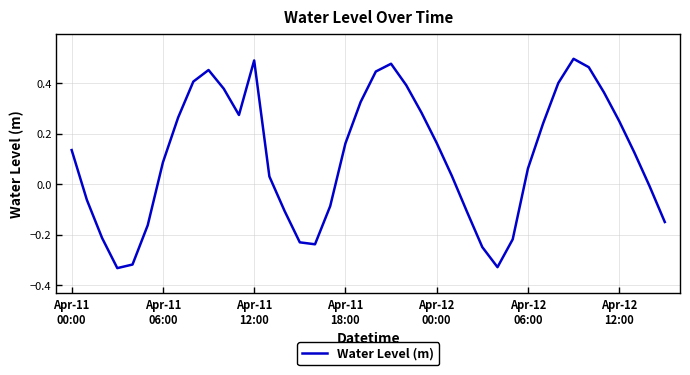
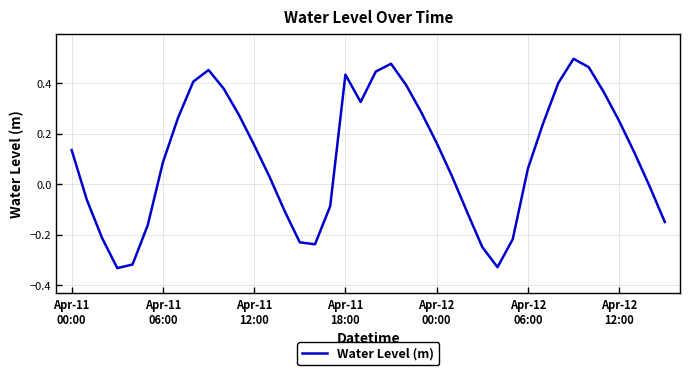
  {
    "Apr-11 00:00": 0.14,
    "Apr-11 06:00": 0.09,
-   "Apr-11 12:00": 0.49,
-   "Apr-11 18:00": 0.16,
+   "Apr-11 12:00": 0.16,
+   "Apr-11 18:00": 0.44,
    "Apr-12 00:00": 0.16,
    "Apr-12 06:00": 0.06,
    "Apr-12 12:00": 0.25
  }
